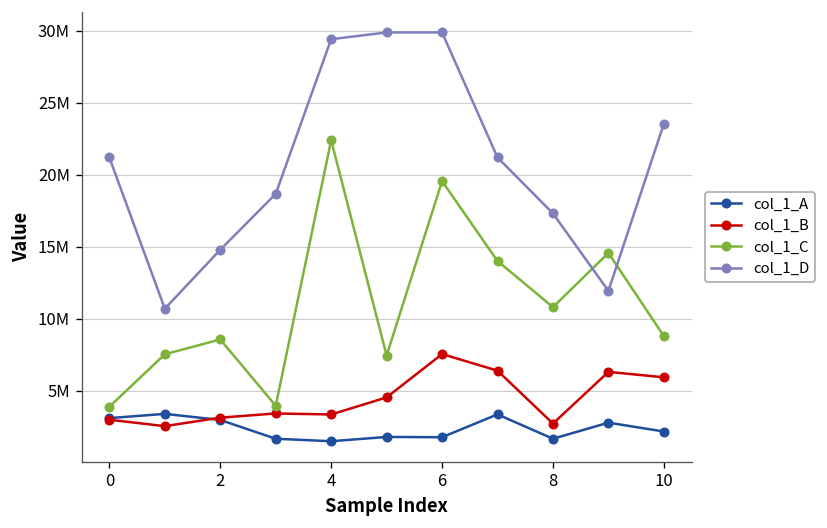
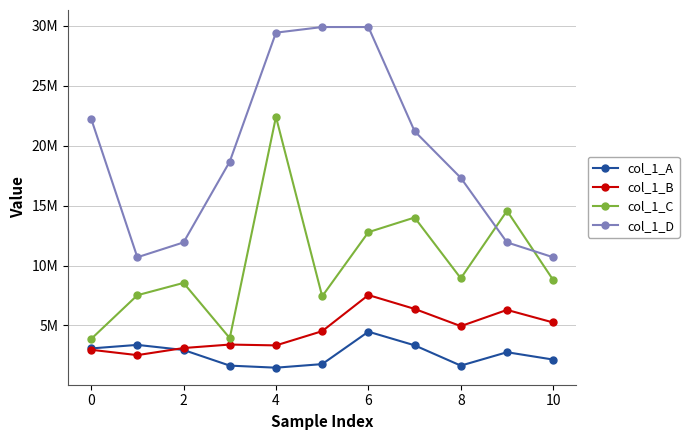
  {
    "col_1_A": {
      "4": 1500000,
-     "6": 1800000,
+     "6": 4500000,
      "8": 1600000,
      "10": 2200000
    },
    "col_1_B": {
      "4": 3300000,
      "6": 7500000,
-     "8": 2700000,
-     "10": 5900000
+     "8": 4900000,
+     "10": 5200000
    },
    "col_1_C": {
      "0": 3900000,
      "2": 8500000,
      "4": 22400000,
-     "6": 19600000,
-     "8": 10800000,
+     "6": 12800000,
+     "8": 8900000,
      "10": 8800000
    },
    "col_1_D": {
-     "0": 21200000,
-     "2": 14800000,
+     "0": 22300000,
+     "2": 11900000,
      "4": 29400000,
      "6": 29900000,
      "8": 17300000,
-     "10": 23500000
+     "10": 10700000
    }
  }
